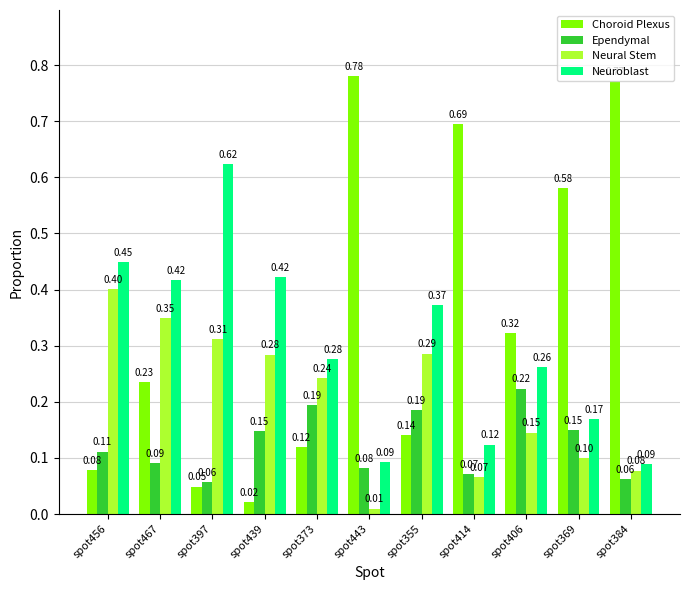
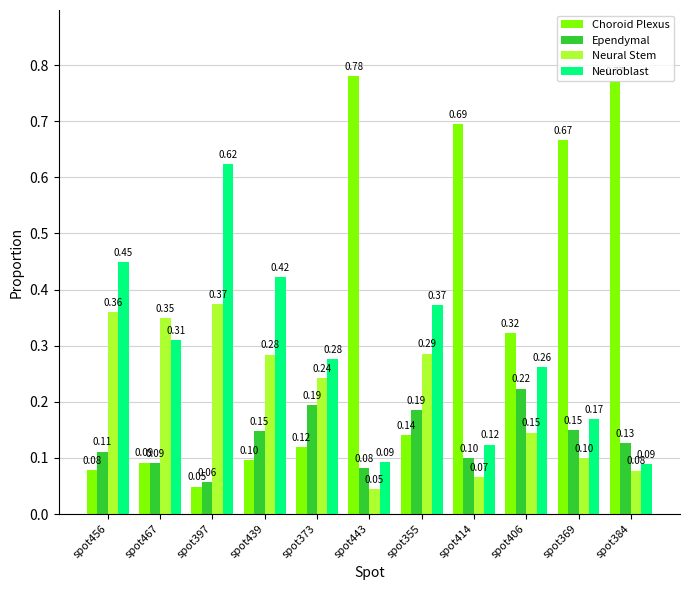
  {
    "Choroid Plexus": {
      "spot456": 0.08,
-     "spot467": 0.23,
-     "spot439": 0.02,
+     "spot467": 0.09,
+     "spot439": 0.10,
      "spot373": 0.12,
      "spot443": 0.78,
      "spot355": 0.14,
      "spot414": 0.69,
      "spot406": 0.32,
-     "spot369": 0.58
+     "spot369": 0.67
    },
    "Ependymal": {
      "spot456": 0.11,
      "spot439": 0.15,
      "spot373": 0.19,
      "spot443": 0.08,
      "spot355": 0.19,
-     "spot414": 0.07,
+     "spot414": 0.10,
      "spot406": 0.22,
      "spot369": 0.15,
-     "spot384": 0.06
+     "spot384": 0.13
    },
    "Neural Stem": {
-     "spot456": 0.40,
+     "spot456": 0.36,
      "spot467": 0.35,
-     "spot397": 0.31,
+     "spot397": 0.37,
      "spot439": 0.28,
      "spot373": 0.24,
-     "spot443": 0.01,
+     "spot443": 0.05,
      "spot355": 0.29,
      "spot414": 0.07,
      "spot406": 0.15,
      "spot369": 0.10
    },
    "Neuroblast": {
      "spot456": 0.45,
-     "spot467": 0.42,
+     "spot467": 0.31,
      "spot397": 0.62,
      "spot439": 0.42,
      "spot373": 0.28,
      "spot443": 0.09,
      "spot355": 0.37,
      "spot414": 0.12,
      "spot406": 0.26,
      "spot369": 0.17
    }
  }
